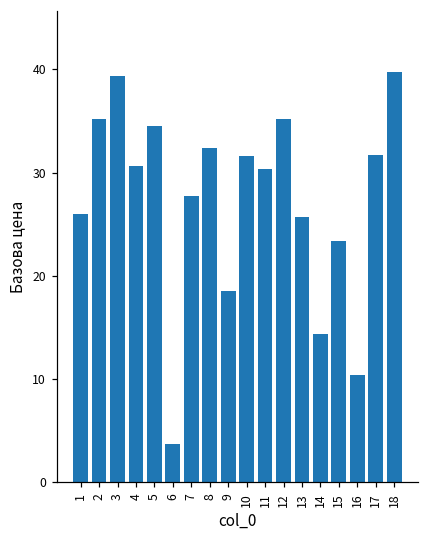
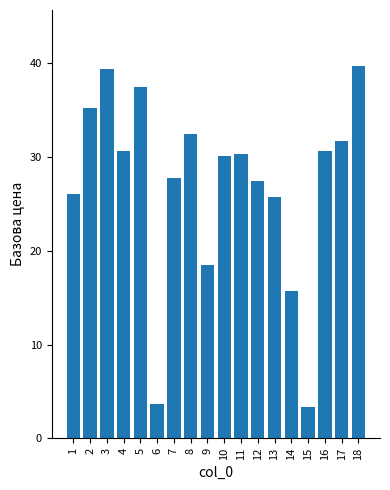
  {
    "1": 26,
    "2": 35,
    "3": 39,
    "4": 31,
-   "5": 35,
+   "5": 37,
    "6": 4,
    "7": 28,
    "8": 32,
    "9": 19,
-   "10": 32,
+   "10": 30,
    "11": 30,
-   "12": 35,
+   "12": 27,
    "13": 26,
-   "14": 14,
-   "15": 23,
-   "16": 10,
+   "14": 16,
+   "15": 3,
+   "16": 31,
    "17": 32,
    "18": 40
  }
